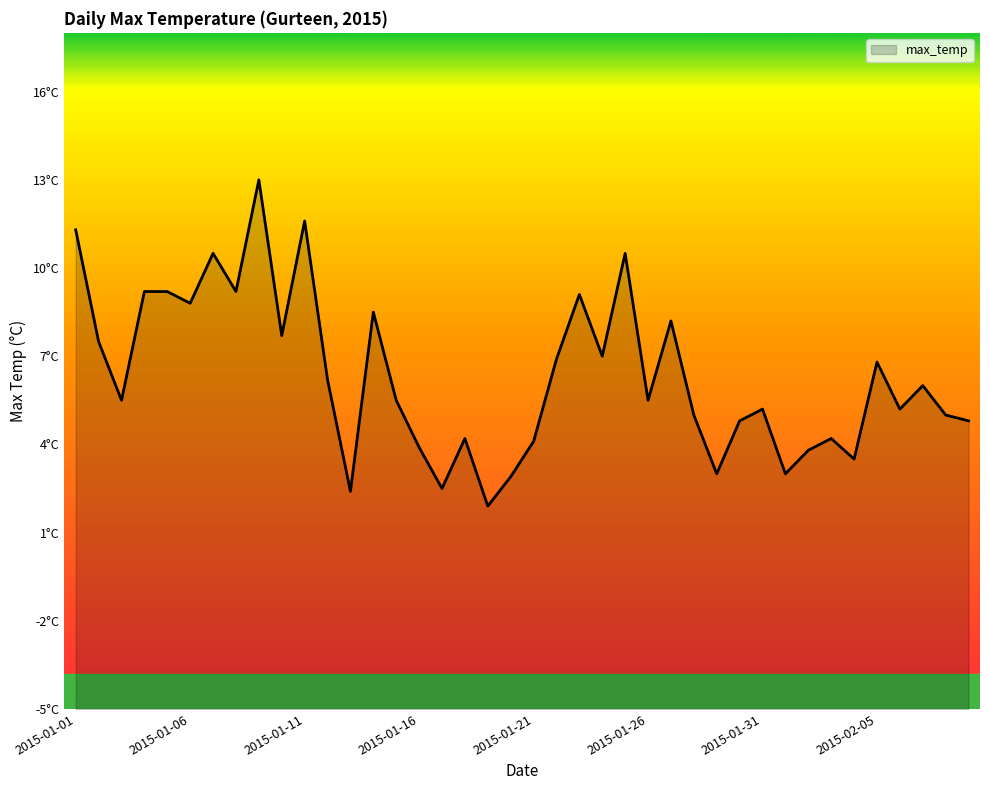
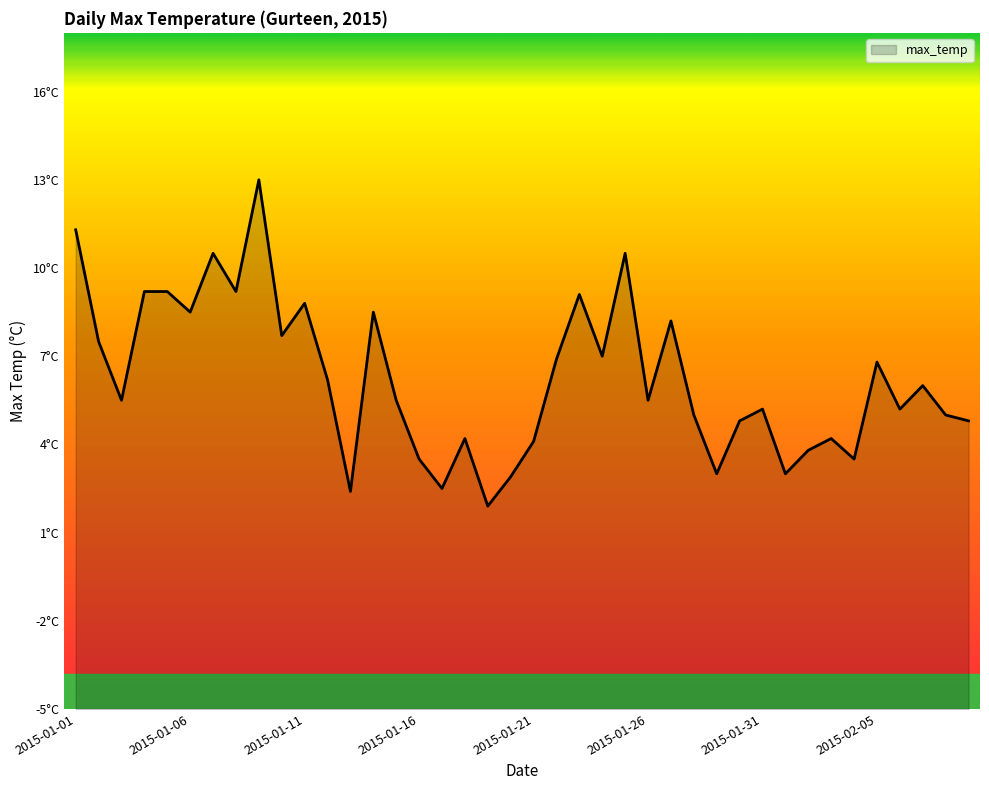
  {
    "2015-01-01": "11.3°C",
-   "2015-01-06": "8.8°C",
-   "2015-01-11": "11.6°C",
-   "2015-01-16": "3.9°C",
+   "2015-01-06": "8.5°C",
+   "2015-01-11": "8.8°C",
+   "2015-01-16": "3.5°C",
    "2015-01-21": "4.1°C",
    "2015-01-26": "5.5°C",
    "2015-01-31": "5.2°C",
    "2015-02-05": "6.8°C"
  }
